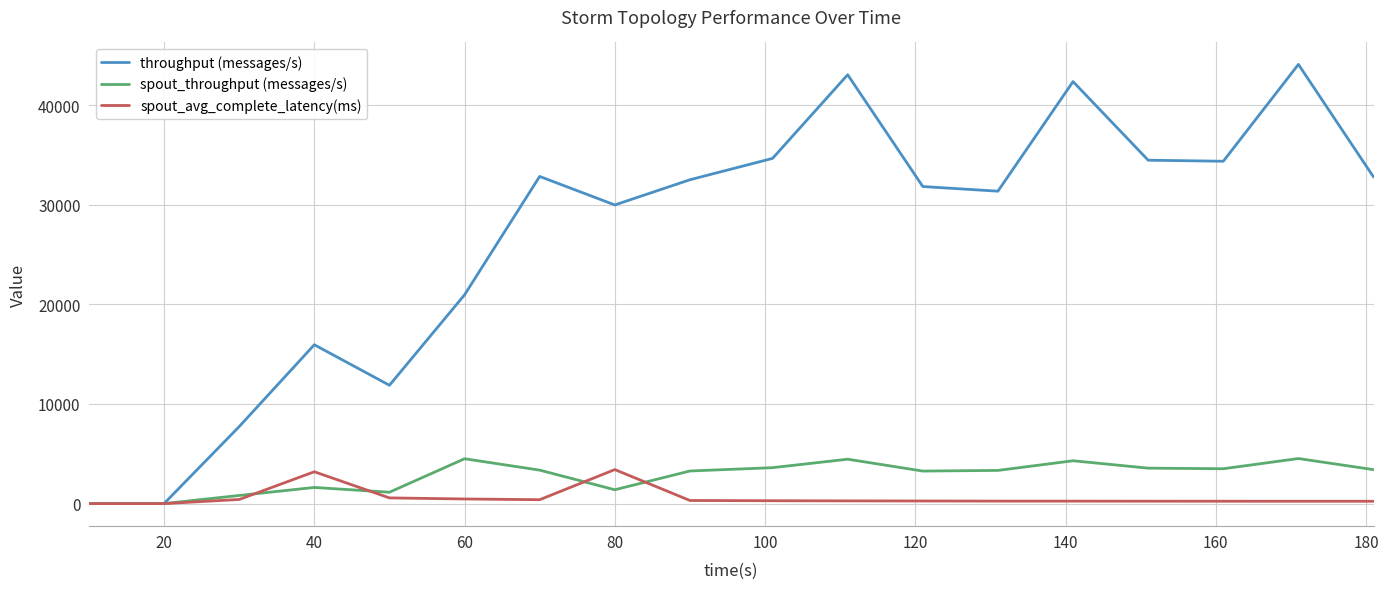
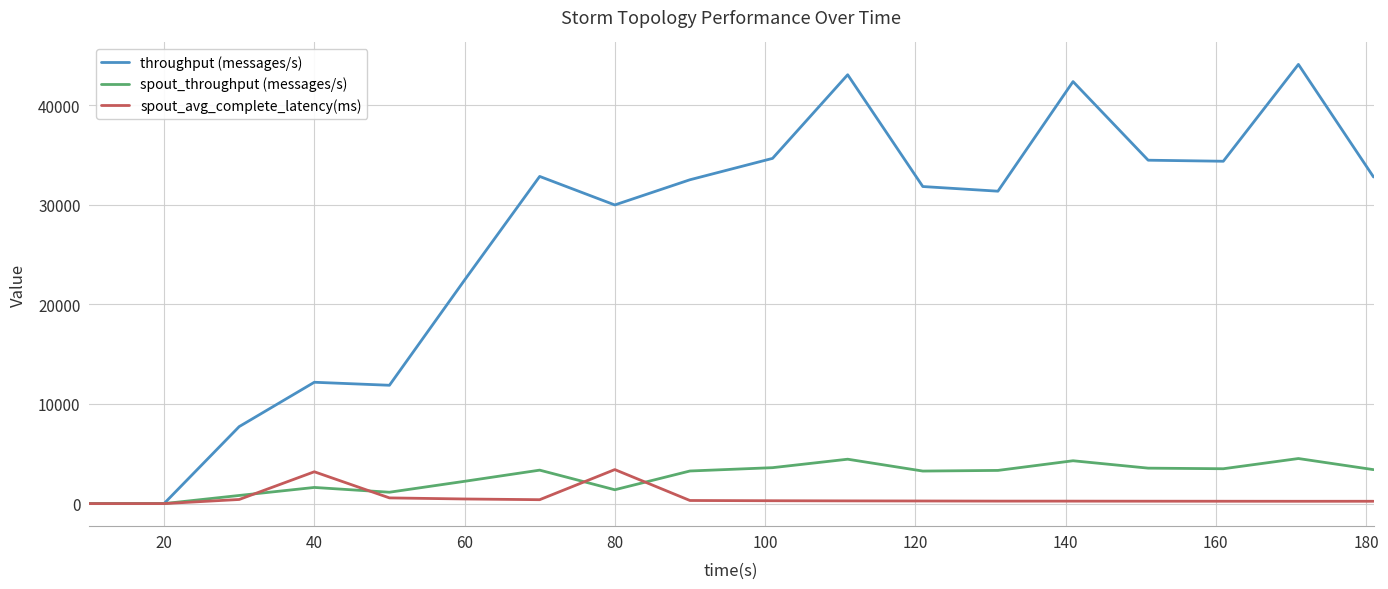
  {
    "throughput (messages/s)": {
-     "40": 16000,
-     "60": 21000,
+     "40": 12000,
+     "60": 22000,
      "80": 30000
    },
    "spout_throughput (messages/s)": {
      "40": 2000,
-     "60": 5000,
+     "60": 2000,
      "80": 1000
    },
    "spout_avg_complete_latency(ms)": {
      "40": 3000,
      "60": 0,
      "80": 3000
    }
  }
